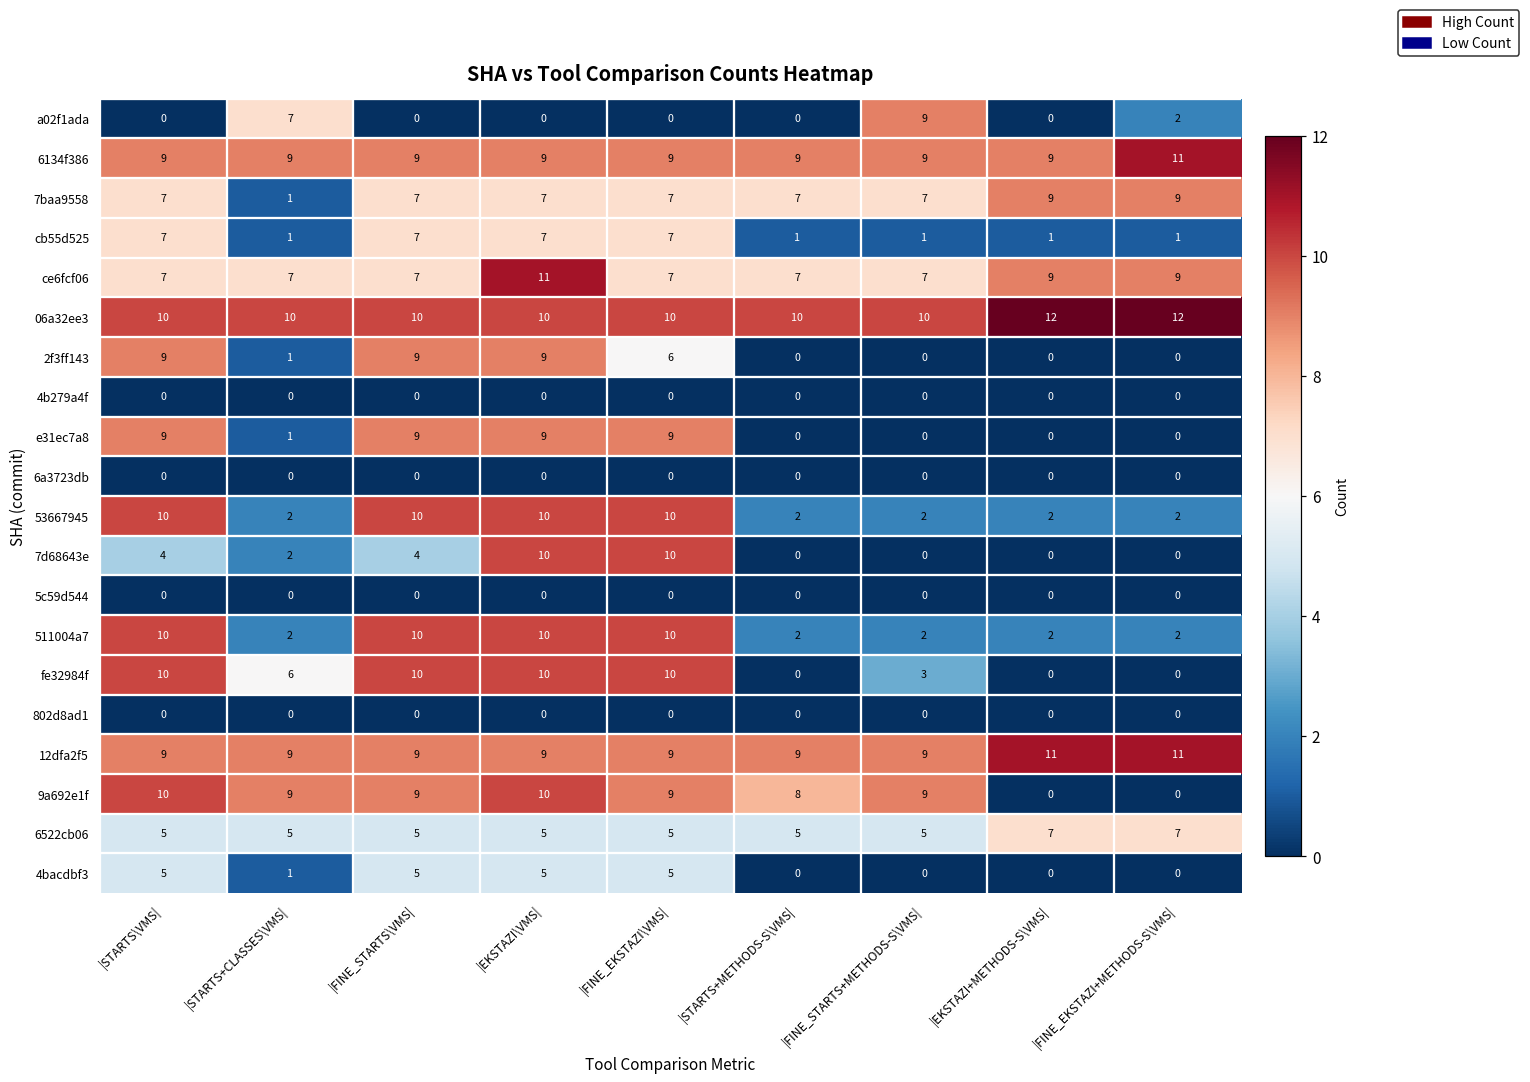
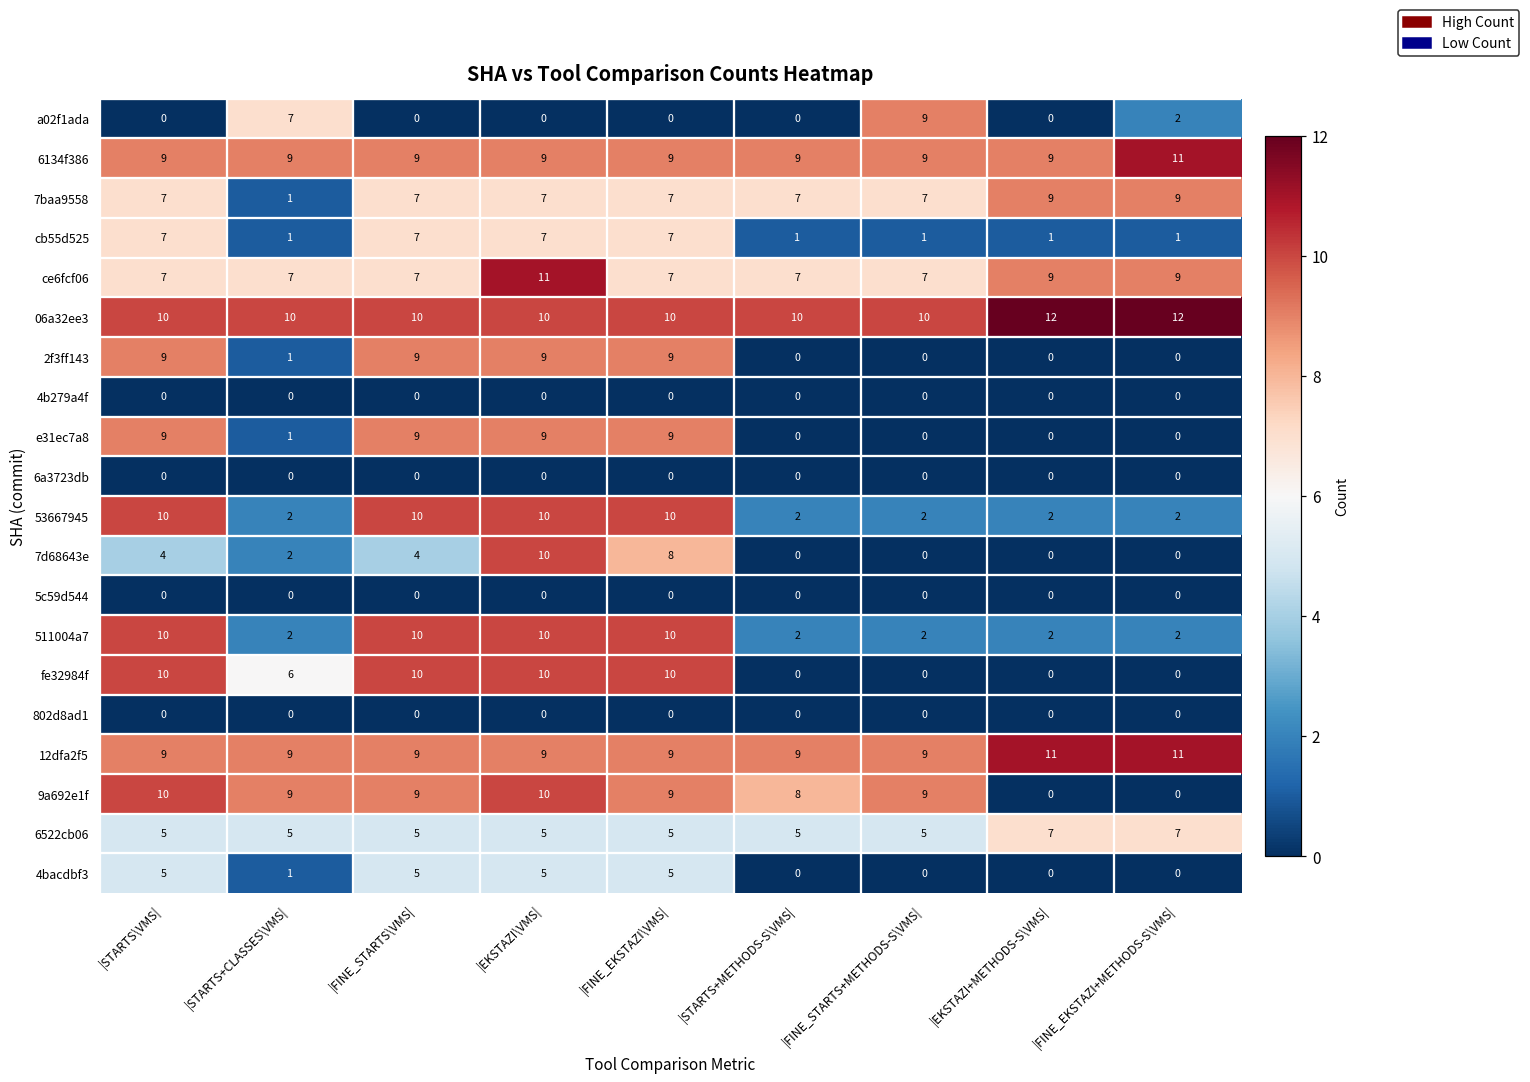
  {
    "a02f1ada": {
      "|STARTS\\VMS|": 0,
      "|STARTS+CLASSES\\VMS|": 7,
      "|FINE_STARTS\\VMS|": 0,
      "|EKSTAZI\\VMS|": 0,
      "|FINE_EKSTAZI\\VMS|": 0,
      "|STARTS+METHODS-S\\VMS|": 0,
      "|FINE_STARTS+METHODS-S\\VMS|": 9,
      "|EKSTAZI+METHODS-S\\VMS|": 0,
      "|FINE_EKSTAZI+METHODS-S\\VMS|": 2
    },
    "6134f386": {
      "|STARTS\\VMS|": 9,
      "|STARTS+CLASSES\\VMS|": 9,
      "|FINE_STARTS\\VMS|": 9,
      "|EKSTAZI\\VMS|": 9,
      "|FINE_EKSTAZI\\VMS|": 9,
      "|STARTS+METHODS-S\\VMS|": 9,
      "|FINE_STARTS+METHODS-S\\VMS|": 9,
      "|EKSTAZI+METHODS-S\\VMS|": 9,
      "|FINE_EKSTAZI+METHODS-S\\VMS|": 11
    },
    "7baa9558": {
      "|STARTS\\VMS|": 7,
      "|STARTS+CLASSES\\VMS|": 1,
      "|FINE_STARTS\\VMS|": 7,
      "|EKSTAZI\\VMS|": 7,
      "|FINE_EKSTAZI\\VMS|": 7,
      "|STARTS+METHODS-S\\VMS|": 7,
      "|FINE_STARTS+METHODS-S\\VMS|": 7,
      "|EKSTAZI+METHODS-S\\VMS|": 9,
      "|FINE_EKSTAZI+METHODS-S\\VMS|": 9
    },
    "cb55d525": {
      "|STARTS\\VMS|": 7,
      "|STARTS+CLASSES\\VMS|": 1,
      "|FINE_STARTS\\VMS|": 7,
      "|EKSTAZI\\VMS|": 7,
      "|FINE_EKSTAZI\\VMS|": 7,
      "|STARTS+METHODS-S\\VMS|": 1,
      "|FINE_STARTS+METHODS-S\\VMS|": 1,
      "|EKSTAZI+METHODS-S\\VMS|": 1,
      "|FINE_EKSTAZI+METHODS-S\\VMS|": 1
    },
    "ce6fcf06": {
      "|STARTS\\VMS|": 7,
      "|STARTS+CLASSES\\VMS|": 7,
      "|FINE_STARTS\\VMS|": 7,
      "|EKSTAZI\\VMS|": 11,
      "|FINE_EKSTAZI\\VMS|": 7,
      "|STARTS+METHODS-S\\VMS|": 7,
      "|FINE_STARTS+METHODS-S\\VMS|": 7,
      "|EKSTAZI+METHODS-S\\VMS|": 9,
      "|FINE_EKSTAZI+METHODS-S\\VMS|": 9
    },
    "06a32ee3": {
      "|STARTS\\VMS|": 10,
      "|STARTS+CLASSES\\VMS|": 10,
      "|FINE_STARTS\\VMS|": 10,
      "|EKSTAZI\\VMS|": 10,
      "|FINE_EKSTAZI\\VMS|": 10,
      "|STARTS+METHODS-S\\VMS|": 10,
      "|FINE_STARTS+METHODS-S\\VMS|": 10,
      "|EKSTAZI+METHODS-S\\VMS|": 12,
      "|FINE_EKSTAZI+METHODS-S\\VMS|": 12
    },
    "2f3ff143": {
      "|STARTS\\VMS|": 9,
      "|STARTS+CLASSES\\VMS|": 1,
      "|FINE_STARTS\\VMS|": 9,
      "|EKSTAZI\\VMS|": 9,
-     "|FINE_EKSTAZI\\VMS|": 6,
+     "|FINE_EKSTAZI\\VMS|": 9,
      "|STARTS+METHODS-S\\VMS|": 0,
      "|FINE_STARTS+METHODS-S\\VMS|": 0,
      "|EKSTAZI+METHODS-S\\VMS|": 0,
      "|FINE_EKSTAZI+METHODS-S\\VMS|": 0
    },
    "4b279a4f": {
      "|STARTS\\VMS|": 0,
      "|STARTS+CLASSES\\VMS|": 0,
      "|FINE_STARTS\\VMS|": 0,
      "|EKSTAZI\\VMS|": 0,
      "|FINE_EKSTAZI\\VMS|": 0,
      "|STARTS+METHODS-S\\VMS|": 0,
      "|FINE_STARTS+METHODS-S\\VMS|": 0,
      "|EKSTAZI+METHODS-S\\VMS|": 0,
      "|FINE_EKSTAZI+METHODS-S\\VMS|": 0
    },
    "e31ec7a8": {
      "|STARTS\\VMS|": 9,
      "|STARTS+CLASSES\\VMS|": 1,
      "|FINE_STARTS\\VMS|": 9,
      "|EKSTAZI\\VMS|": 9,
      "|FINE_EKSTAZI\\VMS|": 9,
      "|STARTS+METHODS-S\\VMS|": 0,
      "|FINE_STARTS+METHODS-S\\VMS|": 0,
      "|EKSTAZI+METHODS-S\\VMS|": 0,
      "|FINE_EKSTAZI+METHODS-S\\VMS|": 0
    },
    "6a3723db": {
      "|STARTS\\VMS|": 0,
      "|STARTS+CLASSES\\VMS|": 0,
      "|FINE_STARTS\\VMS|": 0,
      "|EKSTAZI\\VMS|": 0,
      "|FINE_EKSTAZI\\VMS|": 0,
      "|STARTS+METHODS-S\\VMS|": 0,
      "|FINE_STARTS+METHODS-S\\VMS|": 0,
      "|EKSTAZI+METHODS-S\\VMS|": 0,
      "|FINE_EKSTAZI+METHODS-S\\VMS|": 0
    },
    "53667945": {
      "|STARTS\\VMS|": 10,
      "|STARTS+CLASSES\\VMS|": 2,
      "|FINE_STARTS\\VMS|": 10,
      "|EKSTAZI\\VMS|": 10,
      "|FINE_EKSTAZI\\VMS|": 10,
      "|STARTS+METHODS-S\\VMS|": 2,
      "|FINE_STARTS+METHODS-S\\VMS|": 2,
      "|EKSTAZI+METHODS-S\\VMS|": 2,
      "|FINE_EKSTAZI+METHODS-S\\VMS|": 2
    },
    "7d68643e": {
      "|STARTS\\VMS|": 4,
      "|STARTS+CLASSES\\VMS|": 2,
      "|FINE_STARTS\\VMS|": 4,
      "|EKSTAZI\\VMS|": 10,
-     "|FINE_EKSTAZI\\VMS|": 10,
+     "|FINE_EKSTAZI\\VMS|": 8,
      "|STARTS+METHODS-S\\VMS|": 0,
      "|FINE_STARTS+METHODS-S\\VMS|": 0,
      "|EKSTAZI+METHODS-S\\VMS|": 0,
      "|FINE_EKSTAZI+METHODS-S\\VMS|": 0
    },
    "5c59d544": {
      "|STARTS\\VMS|": 0,
      "|STARTS+CLASSES\\VMS|": 0,
      "|FINE_STARTS\\VMS|": 0,
      "|EKSTAZI\\VMS|": 0,
      "|FINE_EKSTAZI\\VMS|": 0,
      "|STARTS+METHODS-S\\VMS|": 0,
      "|FINE_STARTS+METHODS-S\\VMS|": 0,
      "|EKSTAZI+METHODS-S\\VMS|": 0,
      "|FINE_EKSTAZI+METHODS-S\\VMS|": 0
    },
    "511004a7": {
      "|STARTS\\VMS|": 10,
      "|STARTS+CLASSES\\VMS|": 2,
      "|FINE_STARTS\\VMS|": 10,
      "|EKSTAZI\\VMS|": 10,
      "|FINE_EKSTAZI\\VMS|": 10,
      "|STARTS+METHODS-S\\VMS|": 2,
      "|FINE_STARTS+METHODS-S\\VMS|": 2,
      "|EKSTAZI+METHODS-S\\VMS|": 2,
      "|FINE_EKSTAZI+METHODS-S\\VMS|": 2
    },
    "fe32984f": {
      "|STARTS\\VMS|": 10,
      "|STARTS+CLASSES\\VMS|": 6,
      "|FINE_STARTS\\VMS|": 10,
      "|EKSTAZI\\VMS|": 10,
      "|FINE_EKSTAZI\\VMS|": 10,
      "|STARTS+METHODS-S\\VMS|": 0,
-     "|FINE_STARTS+METHODS-S\\VMS|": 3,
+     "|FINE_STARTS+METHODS-S\\VMS|": 0,
      "|EKSTAZI+METHODS-S\\VMS|": 0,
      "|FINE_EKSTAZI+METHODS-S\\VMS|": 0
    },
    "802d8ad1": {
      "|STARTS\\VMS|": 0,
      "|STARTS+CLASSES\\VMS|": 0,
      "|FINE_STARTS\\VMS|": 0,
      "|EKSTAZI\\VMS|": 0,
      "|FINE_EKSTAZI\\VMS|": 0,
      "|STARTS+METHODS-S\\VMS|": 0,
      "|FINE_STARTS+METHODS-S\\VMS|": 0,
      "|EKSTAZI+METHODS-S\\VMS|": 0,
      "|FINE_EKSTAZI+METHODS-S\\VMS|": 0
    },
    "12dfa2f5": {
      "|STARTS\\VMS|": 9,
      "|STARTS+CLASSES\\VMS|": 9,
      "|FINE_STARTS\\VMS|": 9,
      "|EKSTAZI\\VMS|": 9,
      "|FINE_EKSTAZI\\VMS|": 9,
      "|STARTS+METHODS-S\\VMS|": 9,
      "|FINE_STARTS+METHODS-S\\VMS|": 9,
      "|EKSTAZI+METHODS-S\\VMS|": 11,
      "|FINE_EKSTAZI+METHODS-S\\VMS|": 11
    },
    "9a692e1f": {
      "|STARTS\\VMS|": 10,
      "|STARTS+CLASSES\\VMS|": 9,
      "|FINE_STARTS\\VMS|": 9,
      "|EKSTAZI\\VMS|": 10,
      "|FINE_EKSTAZI\\VMS|": 9,
      "|STARTS+METHODS-S\\VMS|": 8,
      "|FINE_STARTS+METHODS-S\\VMS|": 9,
      "|EKSTAZI+METHODS-S\\VMS|": 0,
      "|FINE_EKSTAZI+METHODS-S\\VMS|": 0
    },
    "6522cb06": {
      "|STARTS\\VMS|": 5,
      "|STARTS+CLASSES\\VMS|": 5,
      "|FINE_STARTS\\VMS|": 5,
      "|EKSTAZI\\VMS|": 5,
      "|FINE_EKSTAZI\\VMS|": 5,
      "|STARTS+METHODS-S\\VMS|": 5,
      "|FINE_STARTS+METHODS-S\\VMS|": 5,
      "|EKSTAZI+METHODS-S\\VMS|": 7,
      "|FINE_EKSTAZI+METHODS-S\\VMS|": 7
    },
    "4bacdbf3": {
      "|STARTS\\VMS|": 5,
      "|STARTS+CLASSES\\VMS|": 1,
      "|FINE_STARTS\\VMS|": 5,
      "|EKSTAZI\\VMS|": 5,
      "|FINE_EKSTAZI\\VMS|": 5,
      "|STARTS+METHODS-S\\VMS|": 0,
      "|FINE_STARTS+METHODS-S\\VMS|": 0,
      "|EKSTAZI+METHODS-S\\VMS|": 0,
      "|FINE_EKSTAZI+METHODS-S\\VMS|": 0
    }
  }
